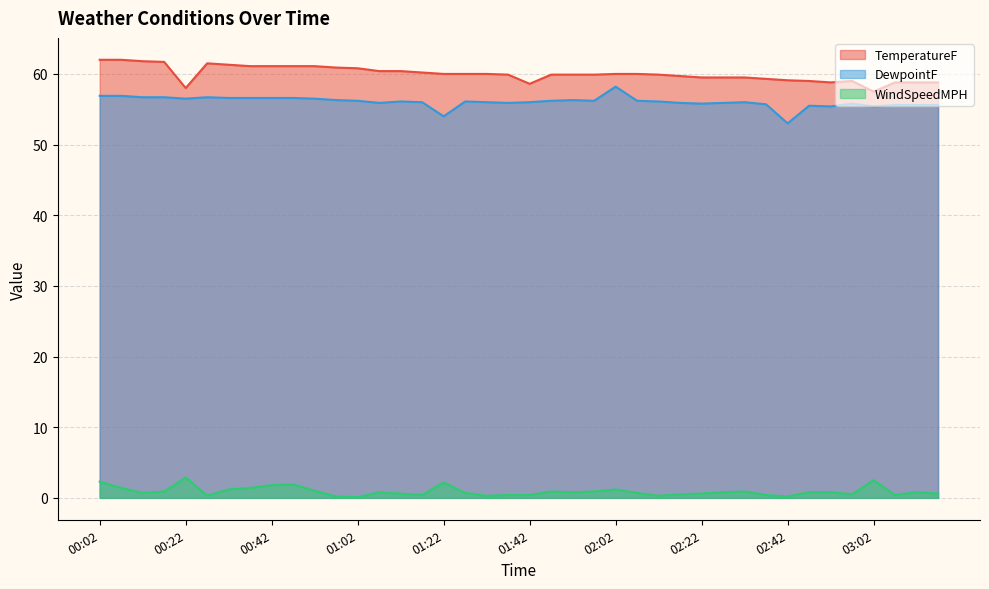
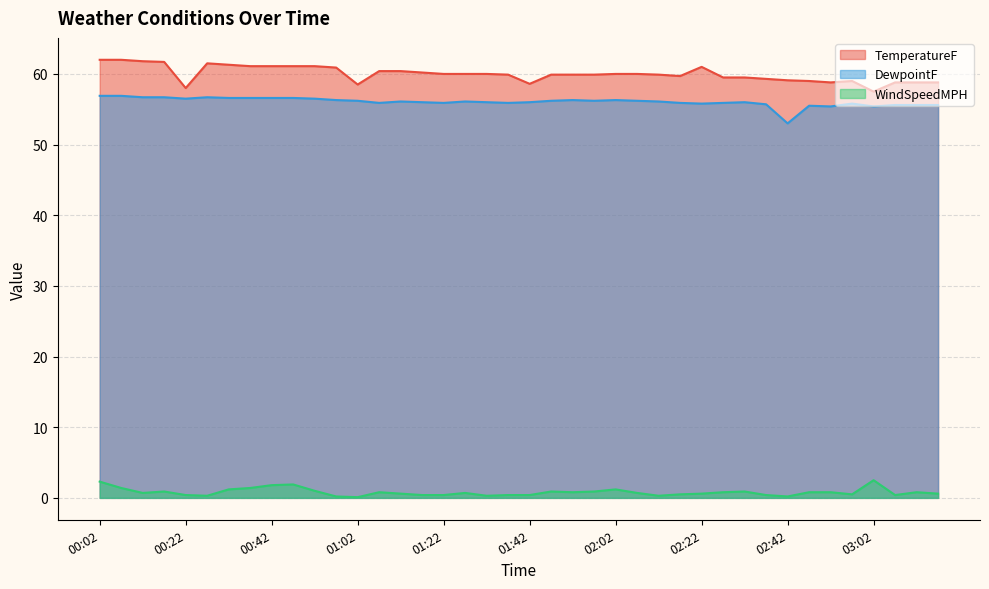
  {
    "TemperatureF": {
      "00:02": 62,
      "00:22": 58,
      "00:42": 61,
-     "01:02": 61,
+     "01:02": 59,
      "01:22": 60,
      "01:42": 59,
      "02:02": 60,
-     "02:22": 60,
+     "02:22": 61,
      "02:42": 59
    },
    "DewpointF": {
      "00:02": 57,
      "00:22": 57,
      "00:42": 57,
      "01:02": 56,
-     "01:22": 54,
+     "01:22": 56,
      "01:42": 56,
-     "02:02": 58,
+     "02:02": 56,
      "02:22": 56,
      "02:42": 53,
      "03:02": 55
    },
    "WindSpeedMPH": {
      "00:02": 2,
-     "00:22": 3,
+     "00:22": 0,
      "00:42": 2,
      "01:02": 0,
-     "01:22": 2,
+     "01:22": 0,
      "01:42": 0,
      "02:02": 1,
      "02:22": 1,
      "02:42": 0,
      "03:02": 3
    }
  }
